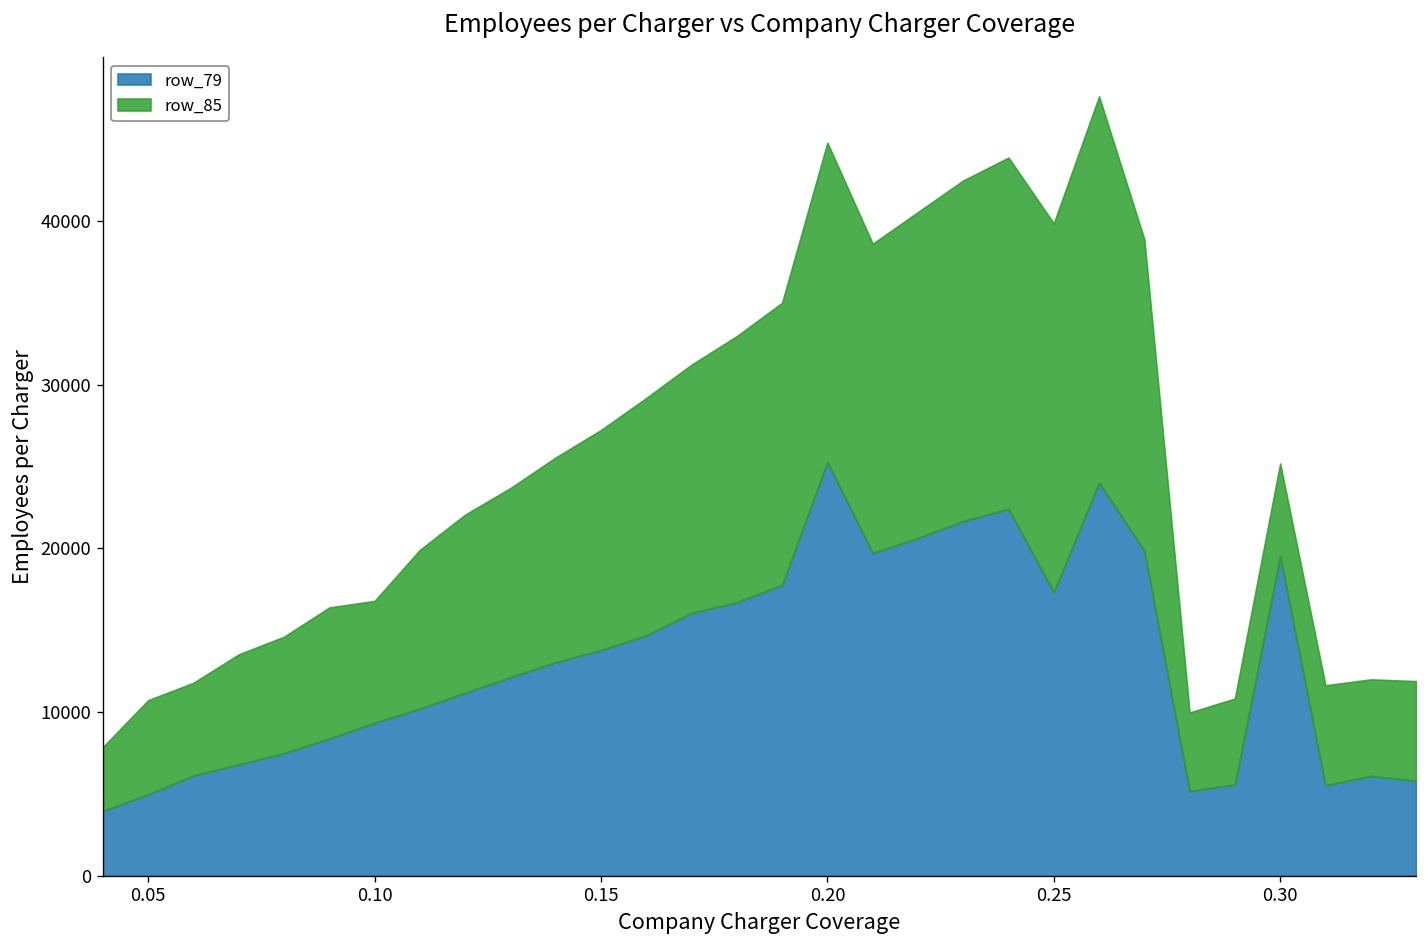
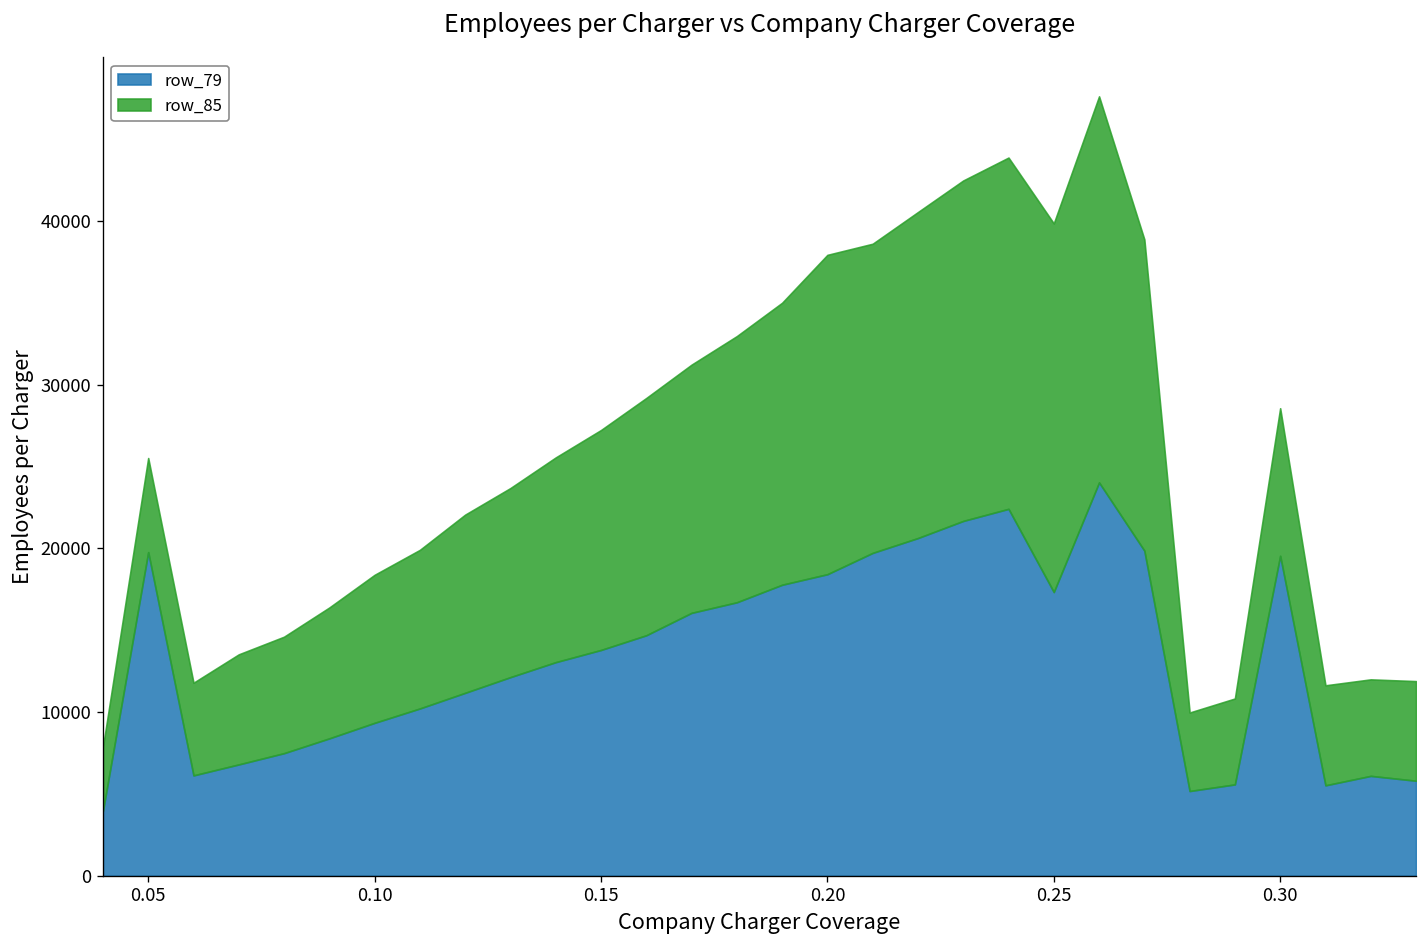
  {
    "row_79": {
-     "0.05": 5000,
+     "0.05": 19800,
      "0.10": 9300,
      "0.15": 13800,
-     "0.20": 25300,
+     "0.20": 18400,
      "0.25": 17300,
      "0.30": 19500
    },
    "row_85": {
      "0.05": 5800,
-     "0.10": 7400,
+     "0.10": 9000,
      "0.15": 13400,
      "0.20": 19500,
      "0.25": 22500,
-     "0.30": 5600
+     "0.30": 9000
    }
  }
